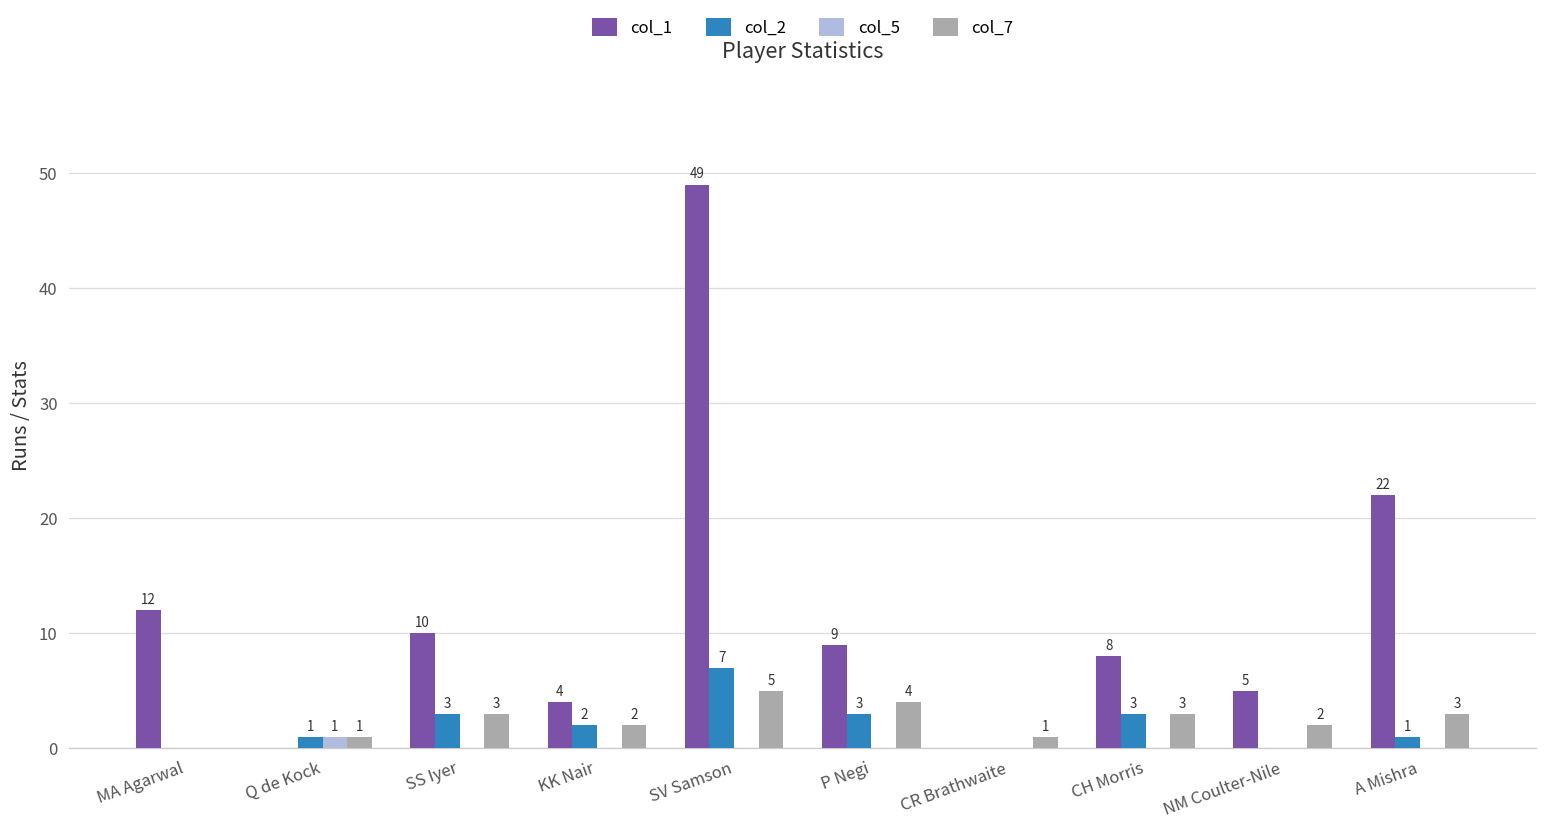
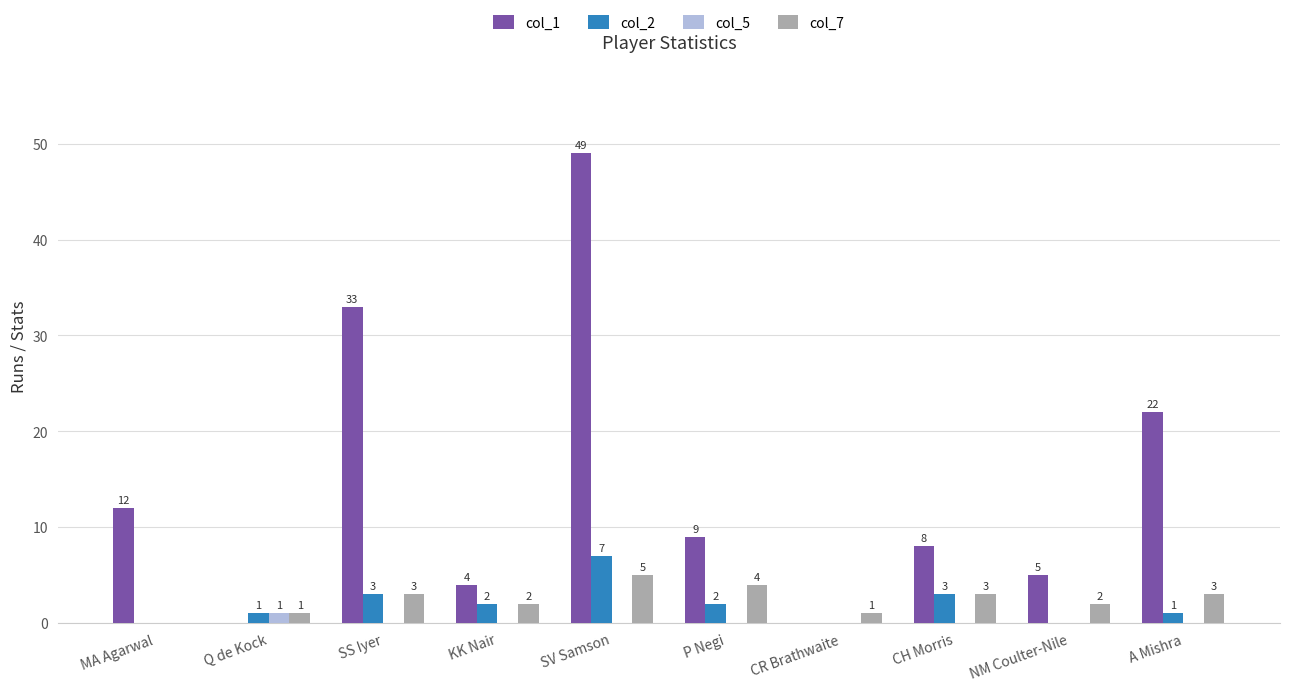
  {
    "col_1": {
      "MA Agarwal": 12,
-     "SS Iyer": 10,
+     "SS Iyer": 33,
      "KK Nair": 4,
      "SV Samson": 49,
      "P Negi": 9,
      "CH Morris": 8,
      "NM Coulter-Nile": 5,
      "A Mishra": 22
    },
    "col_2": {
      "Q de Kock": 1,
      "SS Iyer": 3,
      "KK Nair": 2,
      "SV Samson": 7,
-     "P Negi": 3,
+     "P Negi": 2,
      "CH Morris": 3,
      "A Mishra": 1
    }
  }
